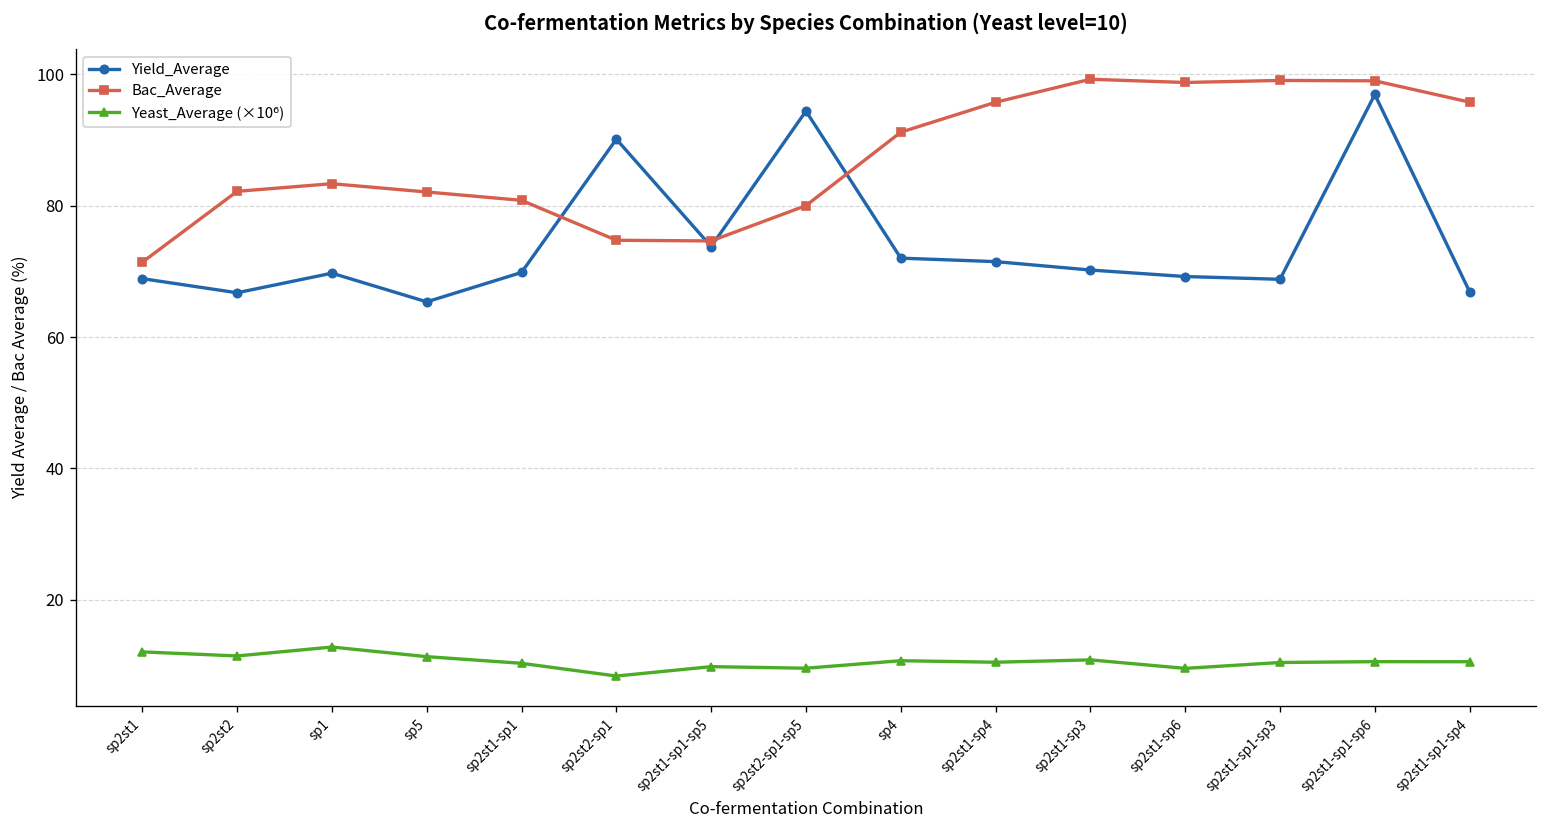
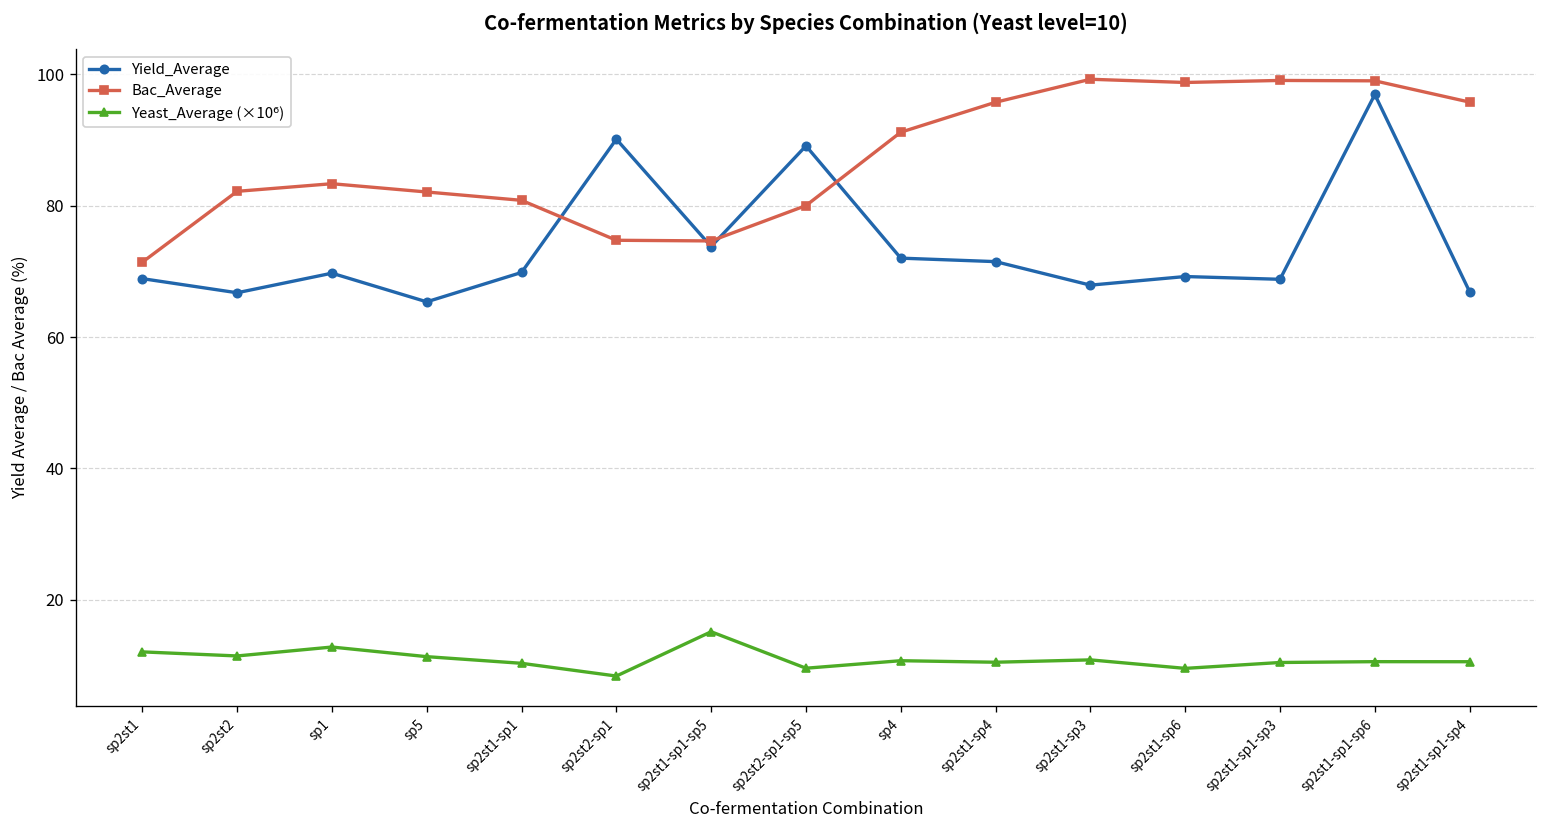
  {
    "Yield_Average": {
      "sp2st1": 69,
      "sp2st2": 67,
      "sp1": 70,
      "sp5": 65,
      "sp2st1-sp1": 70,
      "sp2st2-sp1": 90,
      "sp2st1-sp1-sp5": 74,
-     "sp2st2-sp1-sp5": 94,
+     "sp2st2-sp1-sp5": 89,
      "sp4": 72,
      "sp2st1-sp4": 71,
-     "sp2st1-sp3": 70,
+     "sp2st1-sp3": 68,
      "sp2st1-sp6": 69,
      "sp2st1-sp1-sp3": 69,
      "sp2st1-sp1-sp6": 97,
      "sp2st1-sp1-sp4": 67
    },
    "Bac_Average": {
      "sp2st1": 71,
      "sp2st2": 82,
      "sp1": 83,
      "sp5": 82,
      "sp2st1-sp1": 81,
      "sp2st2-sp1": 75,
      "sp2st1-sp1-sp5": 75,
      "sp2st2-sp1-sp5": 80,
      "sp4": 91,
      "sp2st1-sp4": 96,
      "sp2st1-sp3": 99,
      "sp2st1-sp6": 99,
      "sp2st1-sp1-sp3": 99,
      "sp2st1-sp1-sp6": 99,
      "sp2st1-sp1-sp4": 96
    },
    "Yeast_Average (×10⁶)": {
      "sp2st1": 12,
      "sp2st2": 11,
      "sp1": 13,
      "sp5": 11,
      "sp2st1-sp1": 10,
      "sp2st2-sp1": 8,
-     "sp2st1-sp1-sp5": 10,
+     "sp2st1-sp1-sp5": 15,
      "sp2st2-sp1-sp5": 10,
      "sp4": 11,
      "sp2st1-sp4": 10,
      "sp2st1-sp3": 11,
      "sp2st1-sp6": 10,
      "sp2st1-sp1-sp3": 10,
      "sp2st1-sp1-sp6": 11,
      "sp2st1-sp1-sp4": 11
    }
  }
